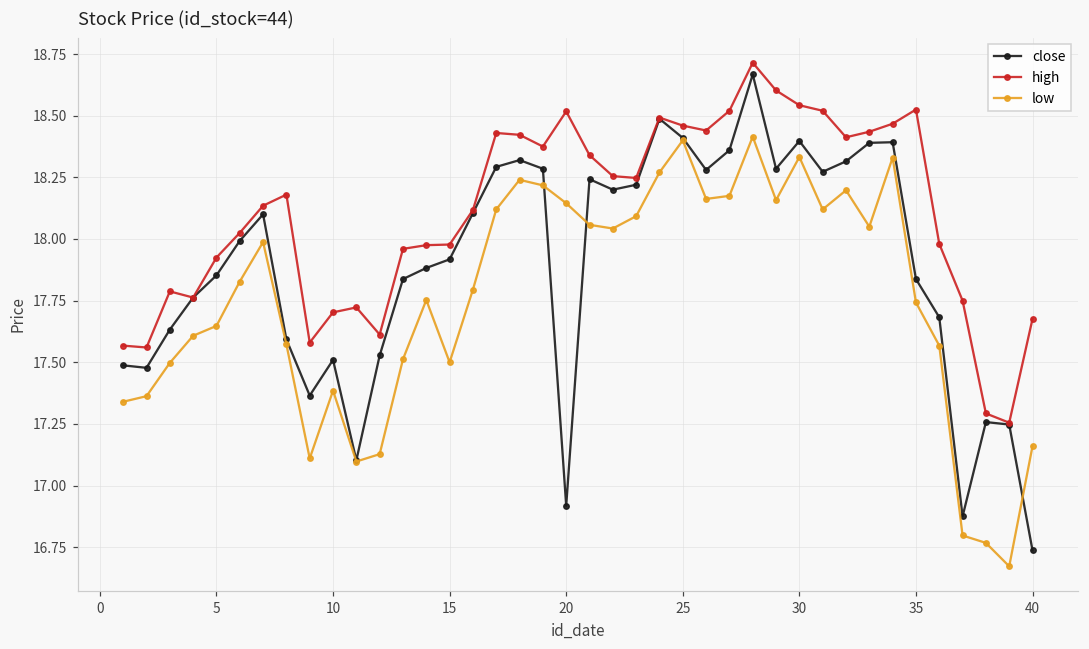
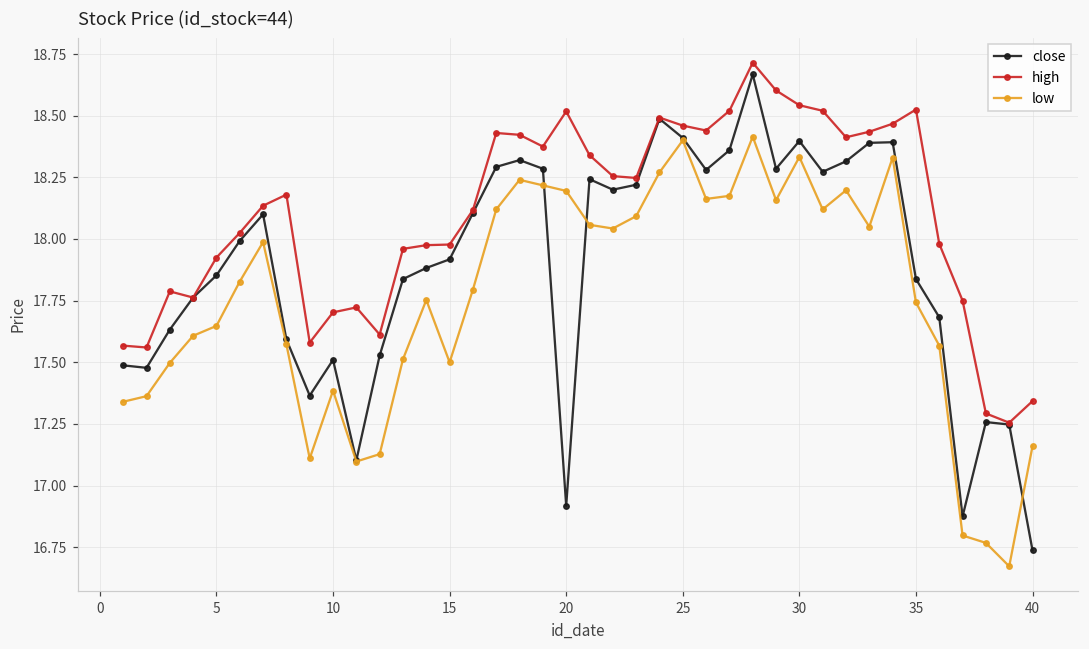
  {
    "close": {
      "5": 17.85,
      "10": 17.51,
      "15": 17.92,
      "20": 16.92,
      "30": 18.40,
      "35": 17.84,
      "40": 16.74
    },
    "high": {
      "5": 17.92,
      "10": 17.70,
      "15": 17.98,
      "20": 18.52,
      "25": 18.46,
      "30": 18.54,
      "35": 18.53,
-     "40": 17.68
+     "40": 17.34
    },
    "low": {
      "5": 17.65,
      "10": 17.39,
      "15": 17.50,
-     "20": 18.15,
+     "20": 18.20,
      "30": 18.33,
      "35": 17.74,
      "40": 17.16
    }
  }
